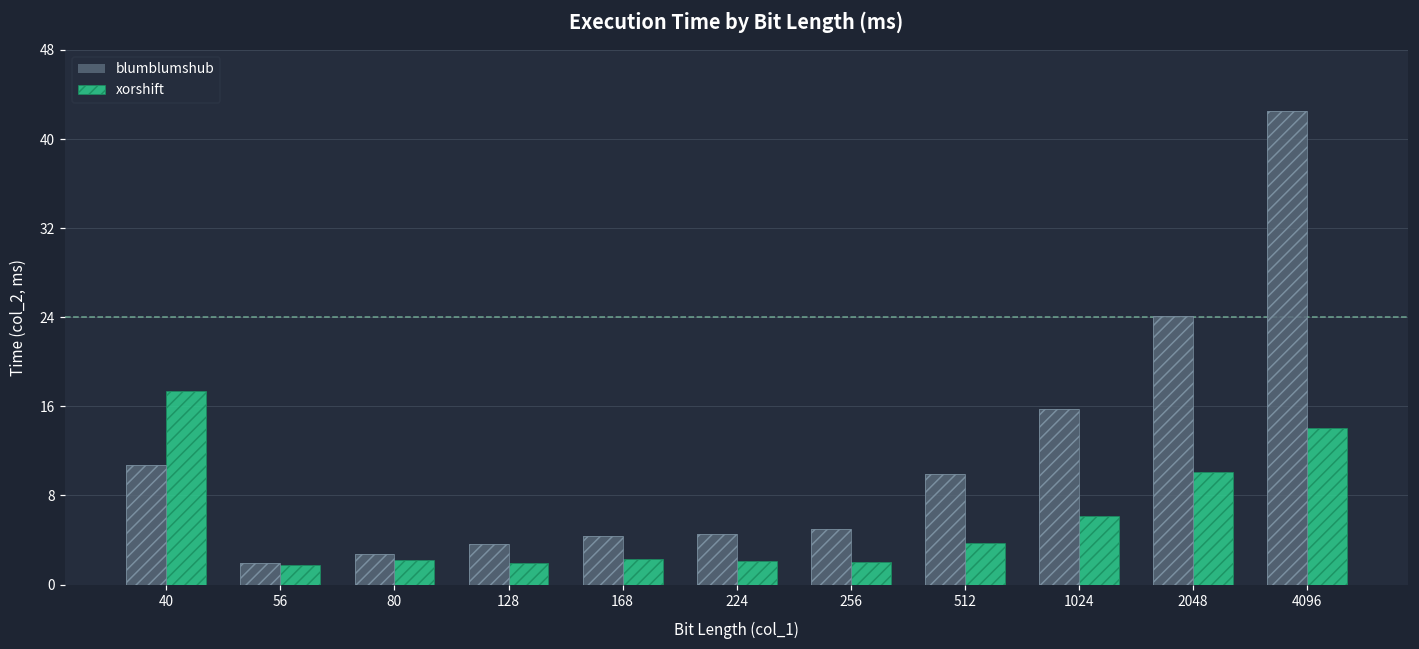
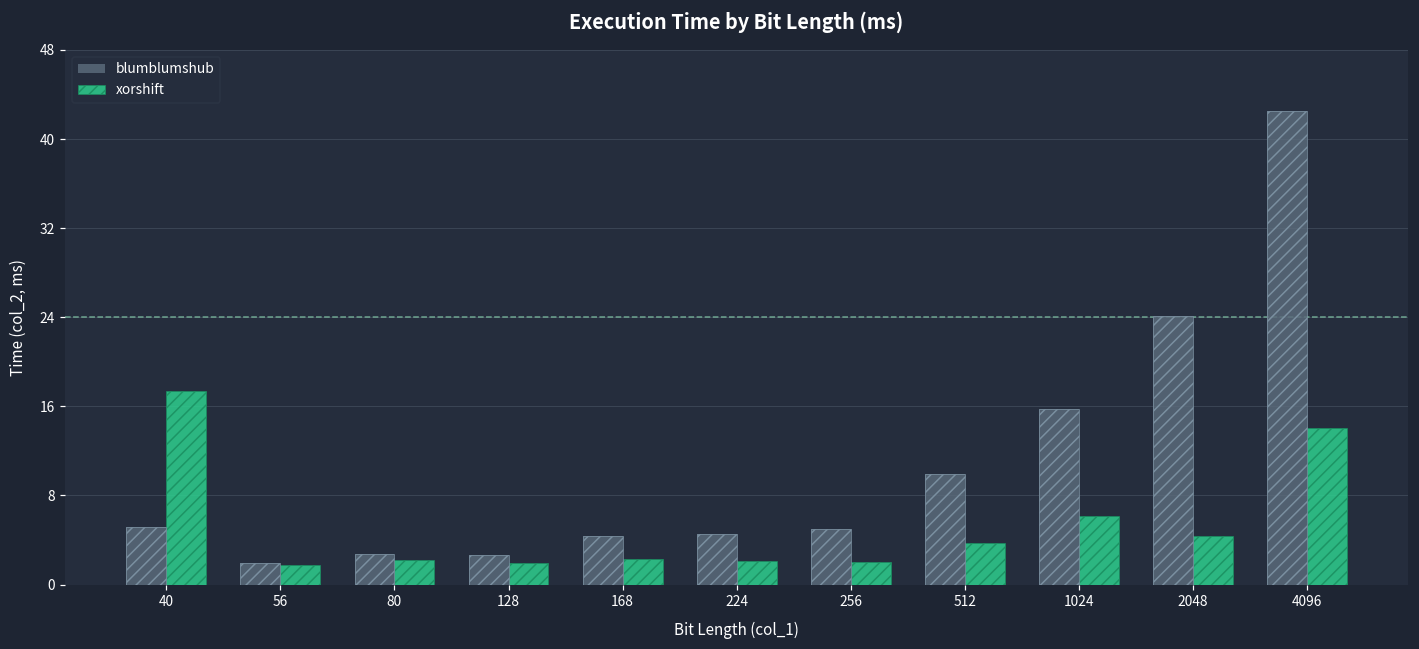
  {
    "blumblumshub": {
-     "40": 10.7,
+     "40": 5.2,
      "56": 1.9,
      "80": 2.8,
-     "128": 3.7,
+     "128": 2.6,
      "168": 4.3,
      "224": 4.5,
      "256": 5.0,
      "512": 9.9,
      "1024": 15.8,
      "2048": 24.1,
      "4096": 42.5
    },
    "xorshift": {
      "40": 17.4,
      "56": 1.7,
      "80": 2.2,
      "128": 1.9,
      "168": 2.3,
      "224": 2.1,
      "256": 2.0,
      "512": 3.7,
      "1024": 6.2,
-     "2048": 10.1,
+     "2048": 4.4,
      "4096": 14.1
    }
  }
